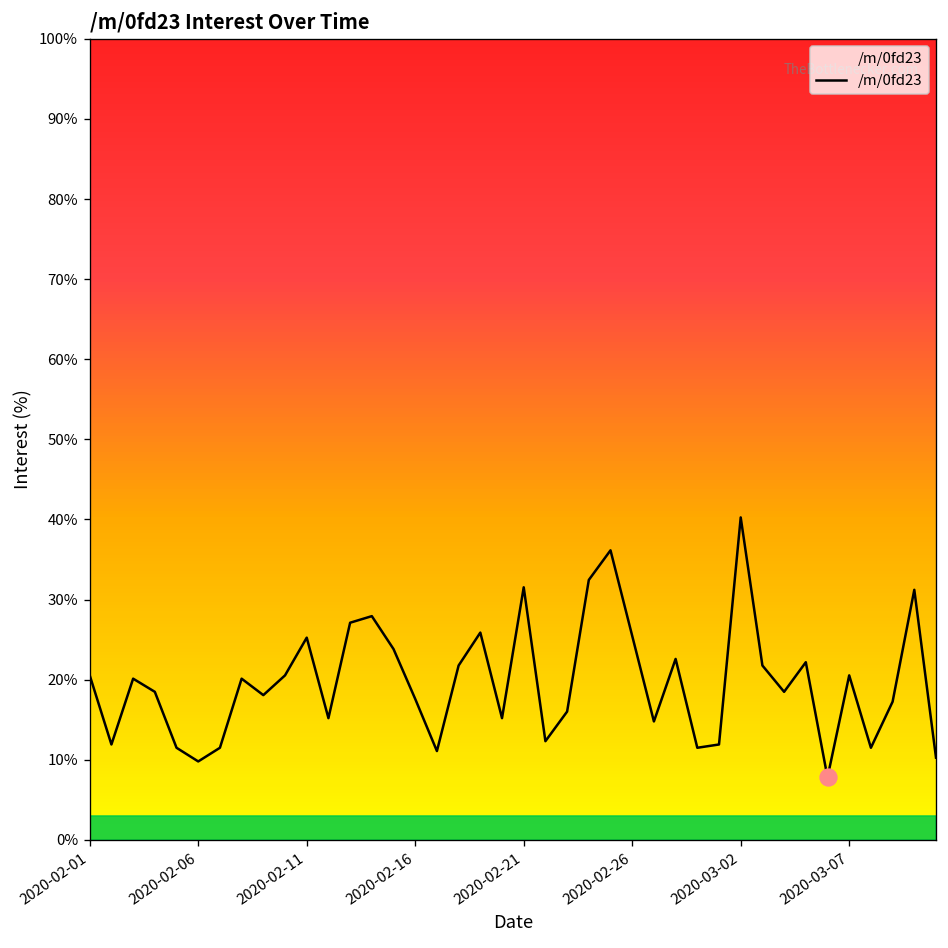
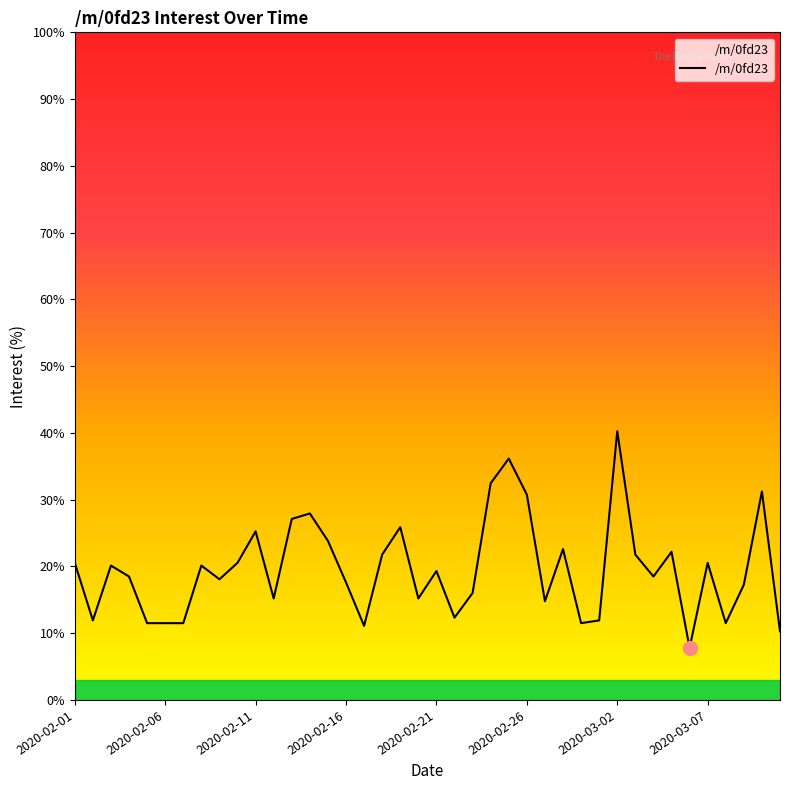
  {
    "/m/0fd23": {
      "2020-02-01": "21%",
-     "2020-02-06": "10%",
+     "2020-02-06": "12%",
      "2020-02-11": "25%",
      "2020-02-16": "18%",
-     "2020-02-21": "32%",
-     "2020-02-26": "25%",
+     "2020-02-21": "19%",
+     "2020-02-26": "31%",
      "2020-03-02": "40%",
      "2020-03-07": "21%"
    }
  }
